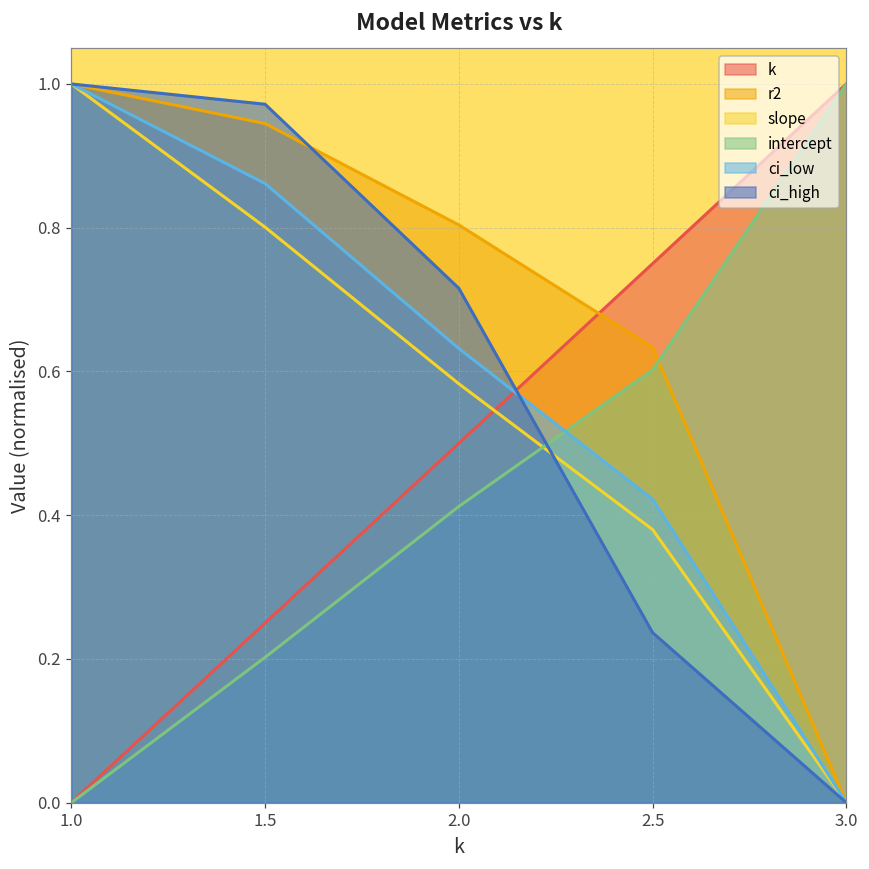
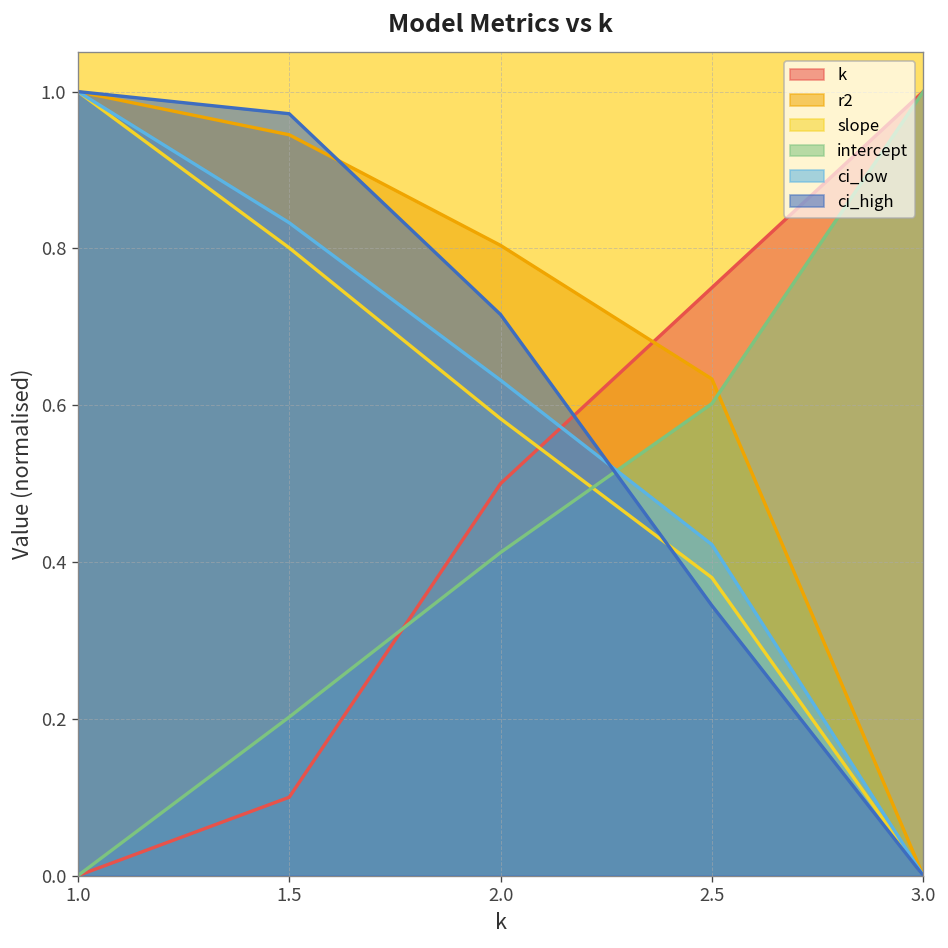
  {
    "k": {
-     "1.5": 0.25,
+     "1.5": 0.10,
      "2.0": 0.50,
      "2.5": 0.75
    },
    "intercept": {
      "1.5": 0.20,
      "2.0": 0.41,
      "2.5": 0.60
    },
    "ci_low": {
-     "1.5": 0.86,
+     "1.5": 0.83,
      "2.0": 0.63,
      "2.5": 0.42
    },
    "ci_high": {
      "1.5": 0.97,
      "2.0": 0.72,
-     "2.5": 0.24
+     "2.5": 0.34
    }
  }
